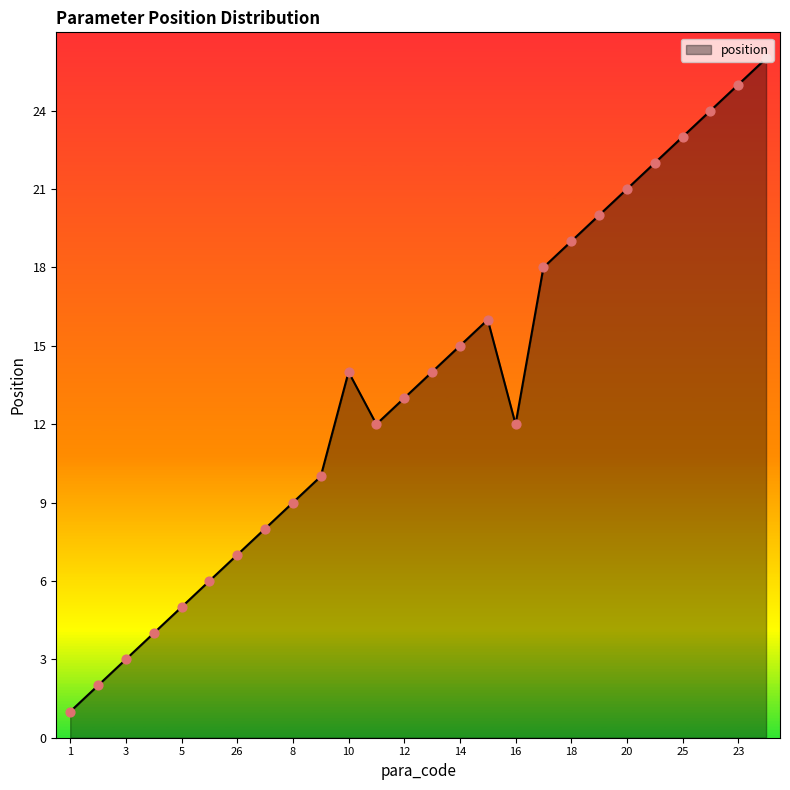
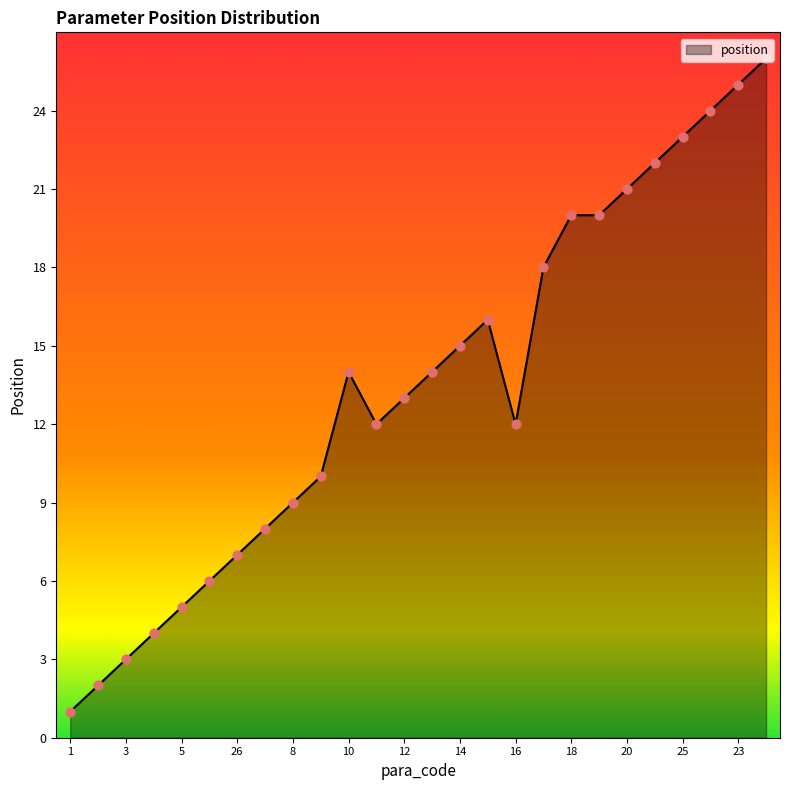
  {
    "26": 7,
    "8": 9,
    "10": 14,
    "12": 13,
    "14": 15,
    "16": 12,
-   "18": 19,
+   "18": 20,
    "20": 21
  }
